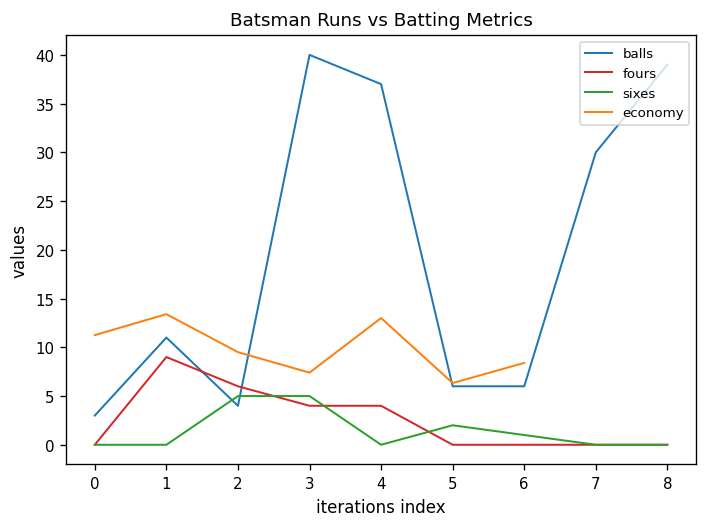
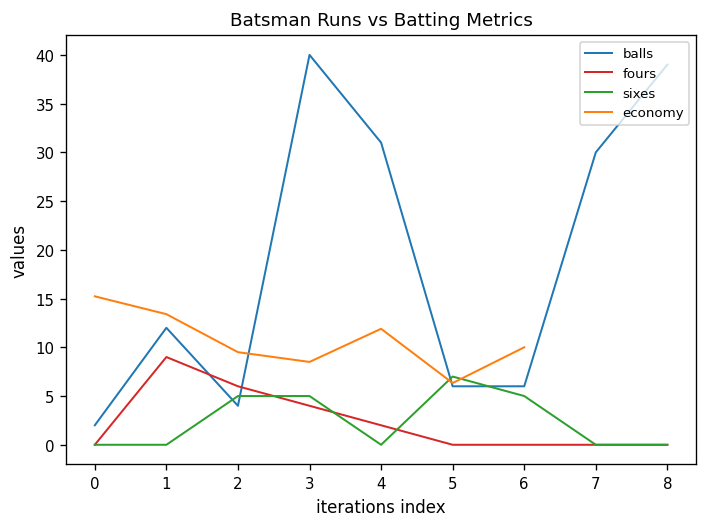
  {
    "balls": {
-     "0": 3,
-     "1": 11,
+     "0": 2,
+     "1": 12,
      "2": 4,
      "3": 40,
-     "4": 37,
+     "4": 31,
      "5": 6,
      "6": 6,
      "7": 30
    },
    "fours": {
      "1": 9,
      "2": 6,
      "3": 4,
-     "4": 4,
+     "4": 2,
      "5": 0,
      "6": 0
    },
    "sixes": {
      "1": 0,
      "2": 5,
      "3": 5,
      "4": 0,
-     "5": 2,
-     "6": 1
+     "5": 7,
+     "6": 5
    },
    "economy": {
-     "0": 11,
+     "0": 15,
      "1": 13,
      "2": 10,
-     "3": 7,
-     "4": 13,
+     "3": 9,
+     "4": 12,
      "5": 6,
-     "6": 8
+     "6": 10
    }
  }
